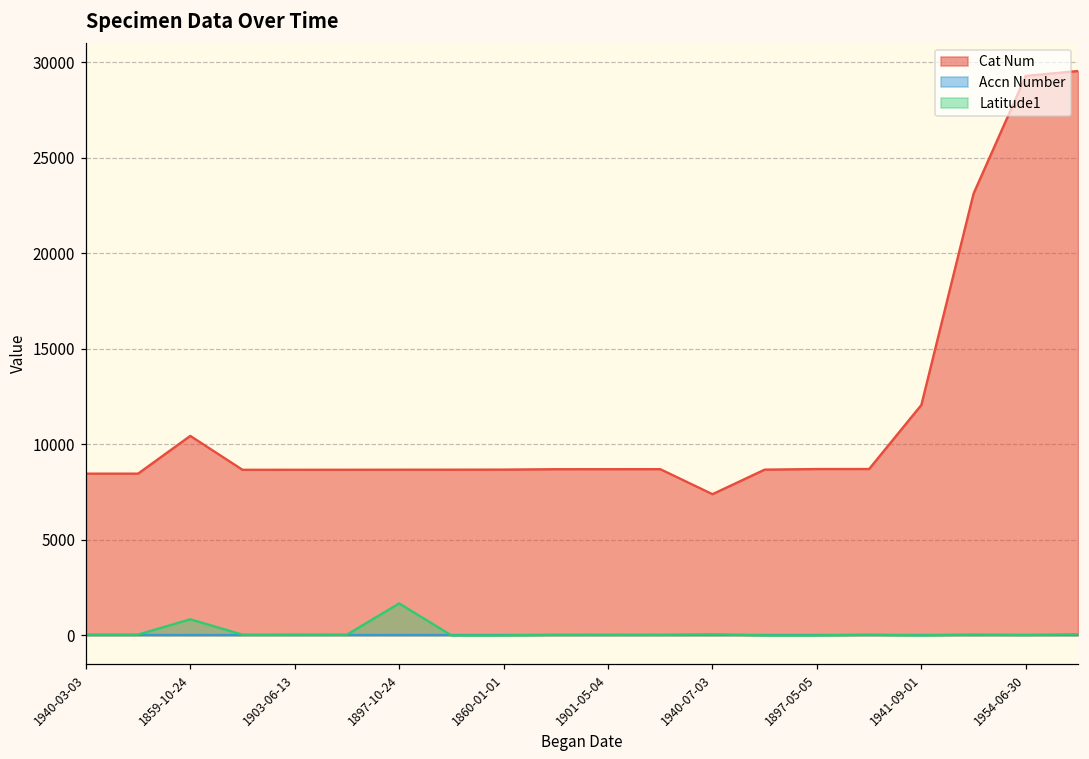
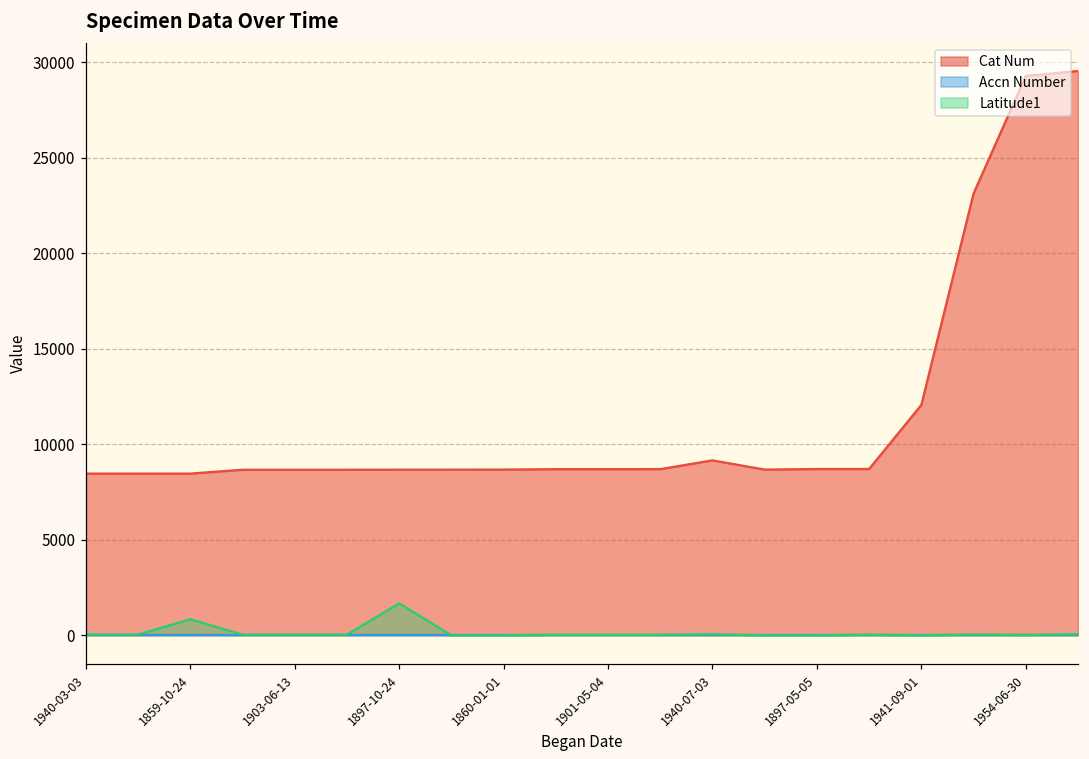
  {
    "Cat Num": {
-     "1859-10-24": 10400,
+     "1859-10-24": 8500,
      "1897-10-24": 8700,
-     "1940-07-03": 7400,
+     "1940-07-03": 9200,
      "1897-05-05": 8700,
      "1941-09-01": 12100
    },
    "Accn Number": {
      "1859-10-24": 0,
      "1897-10-24": 0
    },
    "Latitude1": {
      "1859-10-24": 800,
      "1897-10-24": 1700
    }
  }
